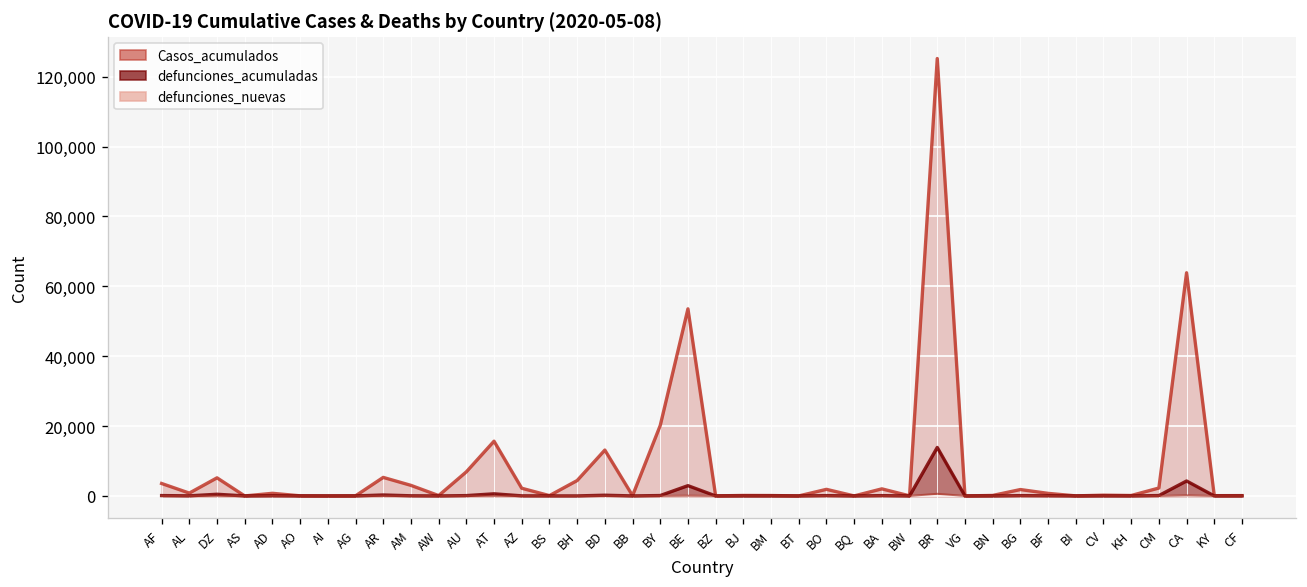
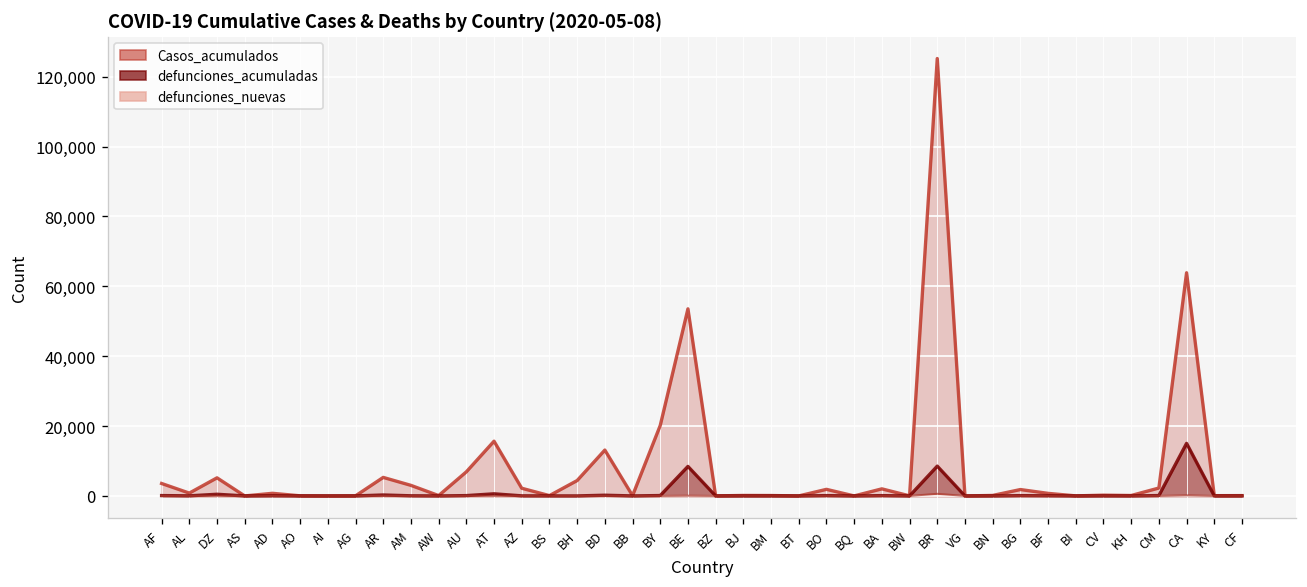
  {
    "defunciones_acumuladas": {
-     "BE": "3,000",
-     "BR": "14,000",
-     "CA": "4,000"
+     "BE": "8,000",
+     "BR": "9,000",
+     "CA": "15,000"
    }
  }
